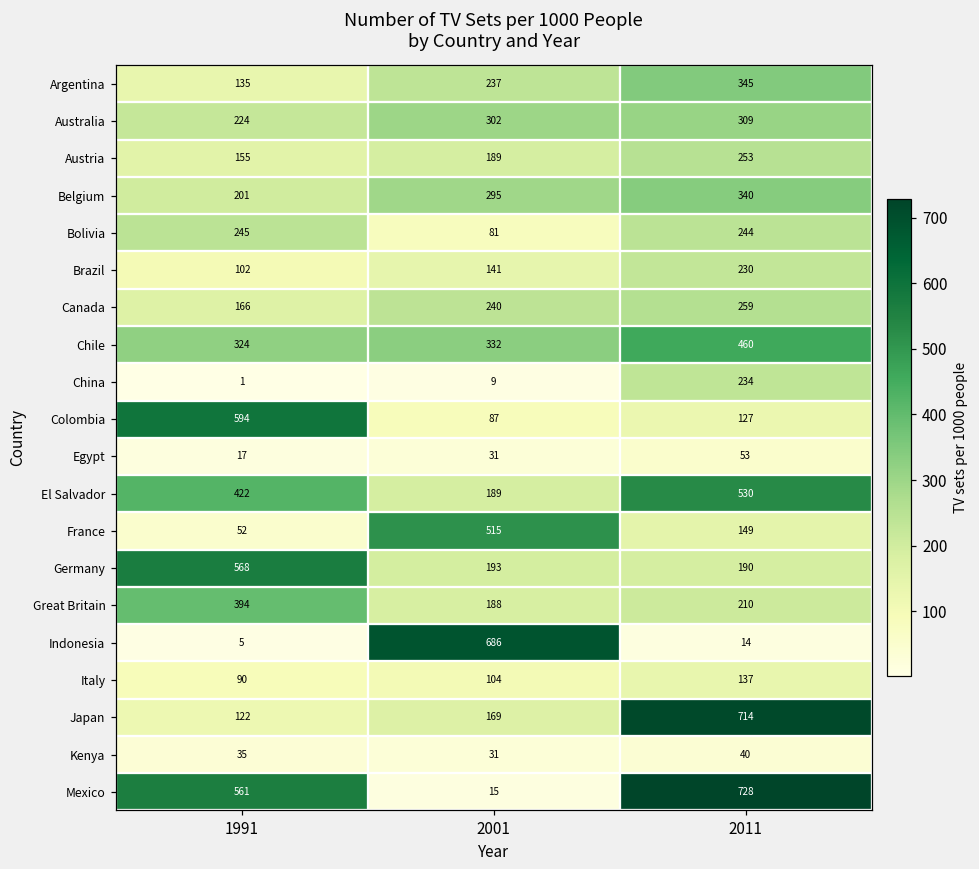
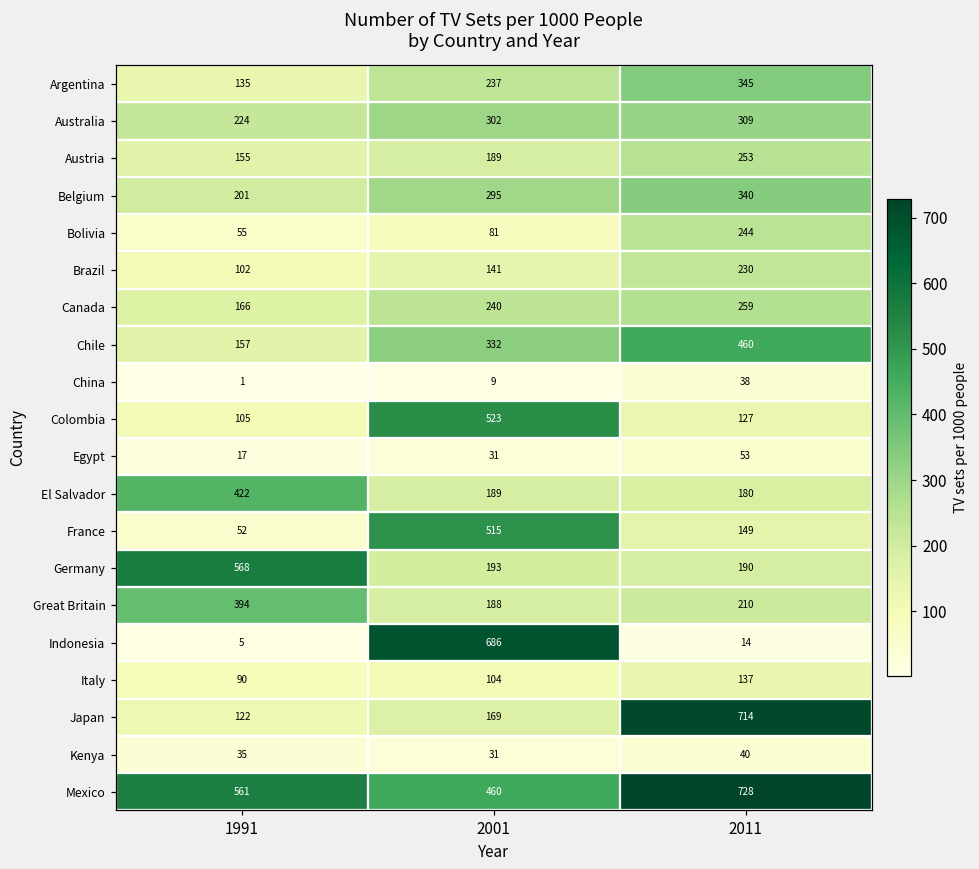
  {
    "Argentina": {
      "1991": 135,
      "2001": 237,
      "2011": 345
    },
    "Australia": {
      "1991": 224,
      "2001": 302,
      "2011": 309
    },
    "Austria": {
      "1991": 155,
      "2001": 189,
      "2011": 253
    },
    "Belgium": {
      "1991": 201,
      "2001": 295,
      "2011": 340
    },
    "Bolivia": {
-     "1991": 245,
+     "1991": 55,
      "2001": 81,
      "2011": 244
    },
    "Brazil": {
      "1991": 102,
      "2001": 141,
      "2011": 230
    },
    "Canada": {
      "1991": 166,
      "2001": 240,
      "2011": 259
    },
    "Chile": {
-     "1991": 324,
+     "1991": 157,
      "2001": 332,
      "2011": 460
    },
    "China": {
      "1991": 1,
      "2001": 9,
-     "2011": 234
+     "2011": 38
    },
    "Colombia": {
-     "1991": 594,
-     "2001": 87,
+     "1991": 105,
+     "2001": 523,
      "2011": 127
    },
    "Egypt": {
      "1991": 17,
      "2001": 31,
      "2011": 53
    },
    "El Salvador": {
      "1991": 422,
      "2001": 189,
-     "2011": 530
+     "2011": 180
    },
    "France": {
      "1991": 52,
      "2001": 515,
      "2011": 149
    },
    "Germany": {
      "1991": 568,
      "2001": 193,
      "2011": 190
    },
    "Great Britain": {
      "1991": 394,
      "2001": 188,
      "2011": 210
    },
    "Indonesia": {
      "1991": 5,
      "2001": 686,
      "2011": 14
    },
    "Italy": {
      "1991": 90,
      "2001": 104,
      "2011": 137
    },
    "Japan": {
      "1991": 122,
      "2001": 169,
      "2011": 714
    },
    "Kenya": {
      "1991": 35,
      "2001": 31,
      "2011": 40
    },
    "Mexico": {
      "1991": 561,
-     "2001": 15,
+     "2001": 460,
      "2011": 728
    }
  }
